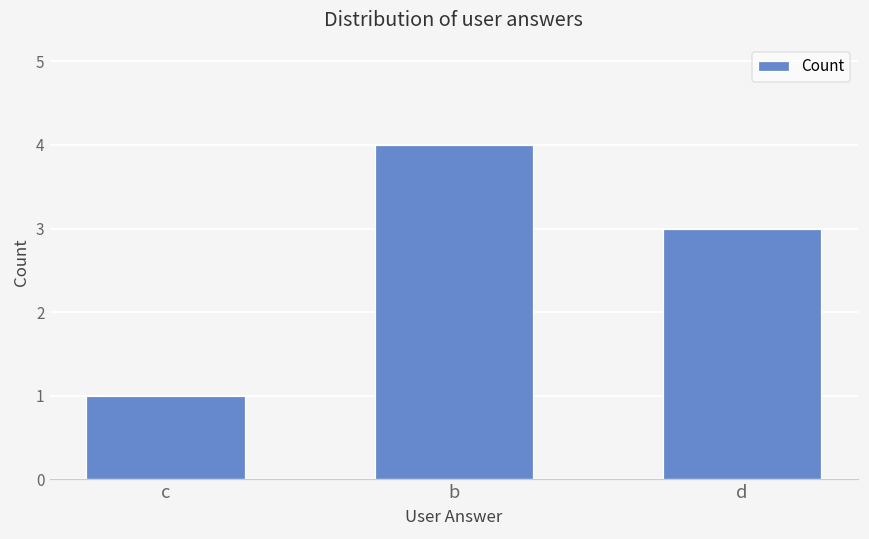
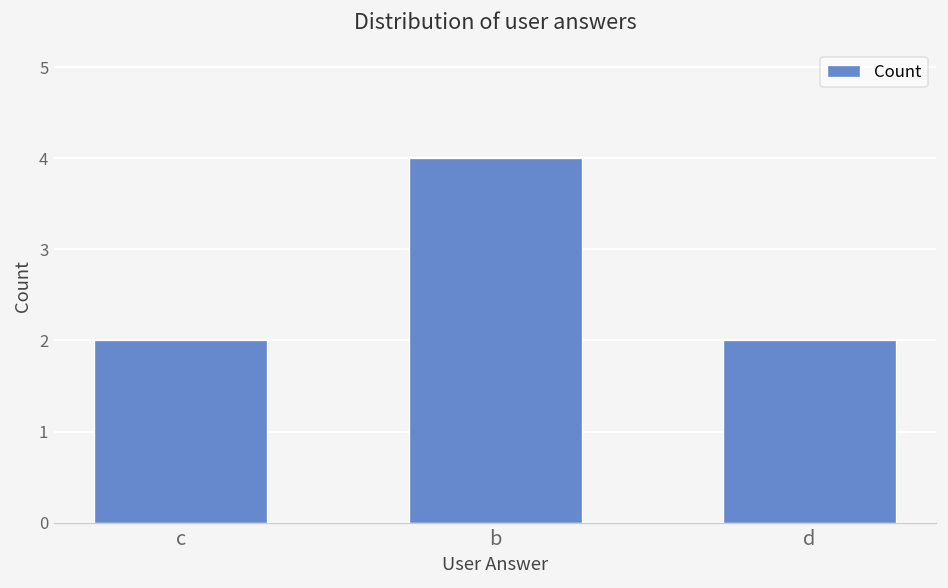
  {
-   "c": 1,
+   "c": 2,
    "b": 4,
-   "d": 3
+   "d": 2
  }
